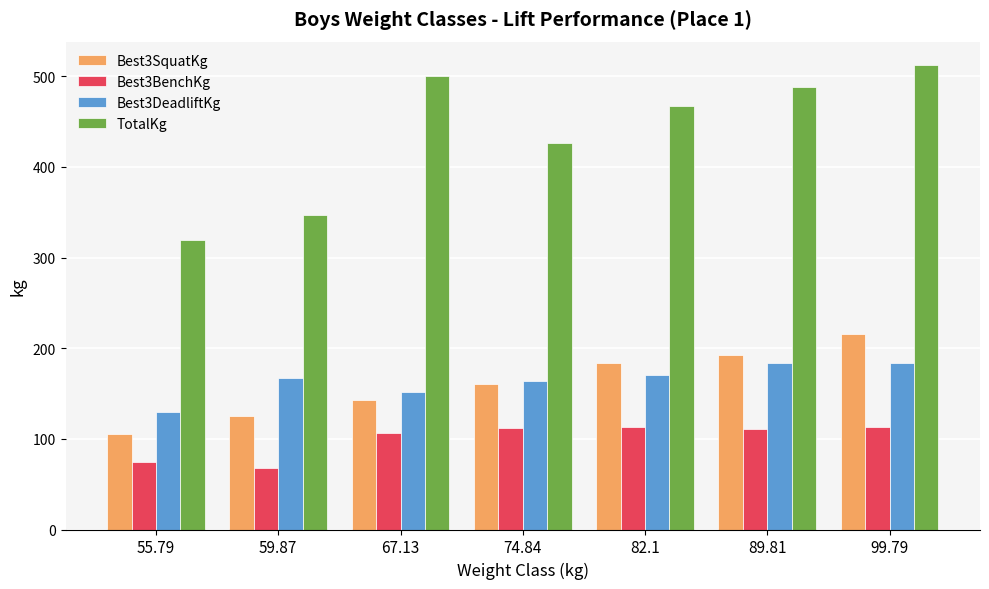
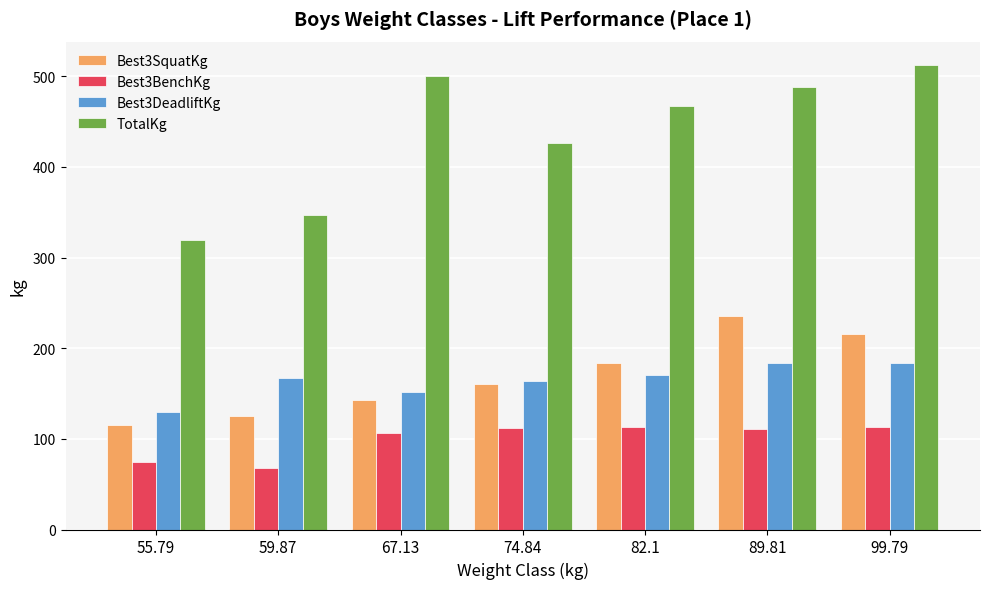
  {
    "Best3SquatKg": {
-     "55.79": 110,
+     "55.79": 120,
      "59.87": 120,
      "67.13": 140,
      "74.84": 160,
      "82.1": 180,
-     "89.81": 190,
+     "89.81": 240,
      "99.79": 220
    },
    "Best3BenchKg": {
      "55.79": 70,
      "59.87": 70,
      "67.13": 110,
      "74.84": 110,
      "82.1": 110,
      "89.81": 110,
      "99.79": 110
    },
    "Best3DeadliftKg": {
      "55.79": 130,
      "59.87": 170,
      "67.13": 150,
      "74.84": 160,
      "82.1": 170,
      "89.81": 180,
      "99.79": 180
    },
    "TotalKg": {
      "55.79": 320,
      "59.87": 350,
      "67.13": 500,
      "74.84": 430,
      "82.1": 470,
      "89.81": 490,
      "99.79": 510
    }
  }
